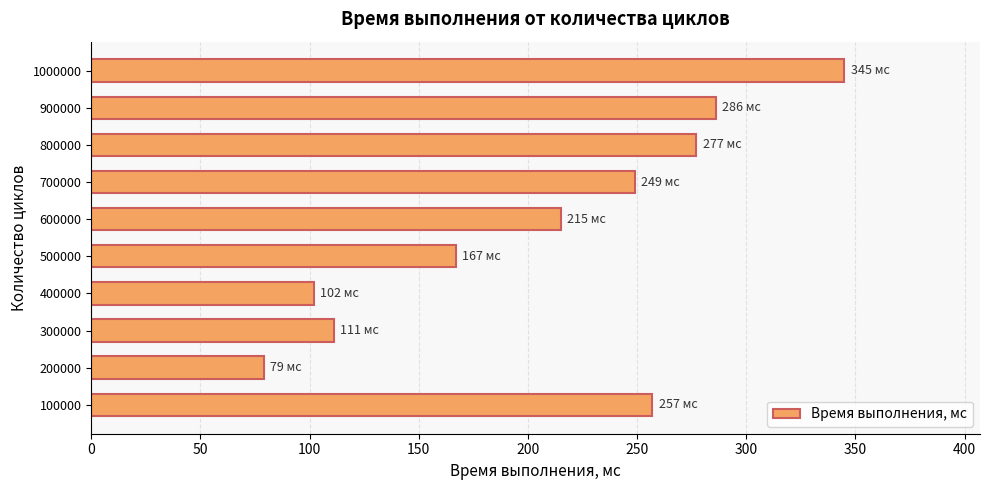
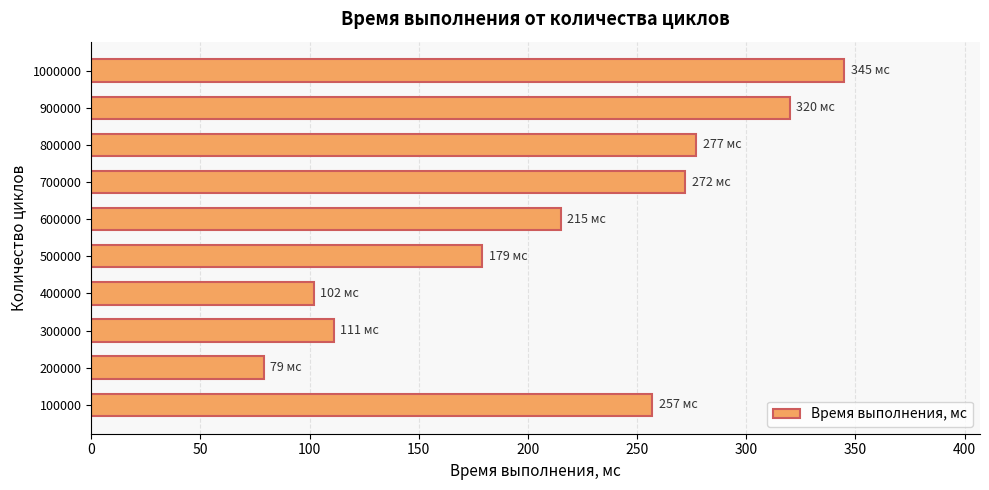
  {
    "1000000": 345,
-   "900000": 286,
+   "900000": 320,
    "800000": 277,
-   "700000": 249,
+   "700000": 272,
    "600000": 215,
-   "500000": 167,
+   "500000": 179,
    "400000": 102,
    "300000": 111,
    "200000": 79,
    "100000": 257
  }
